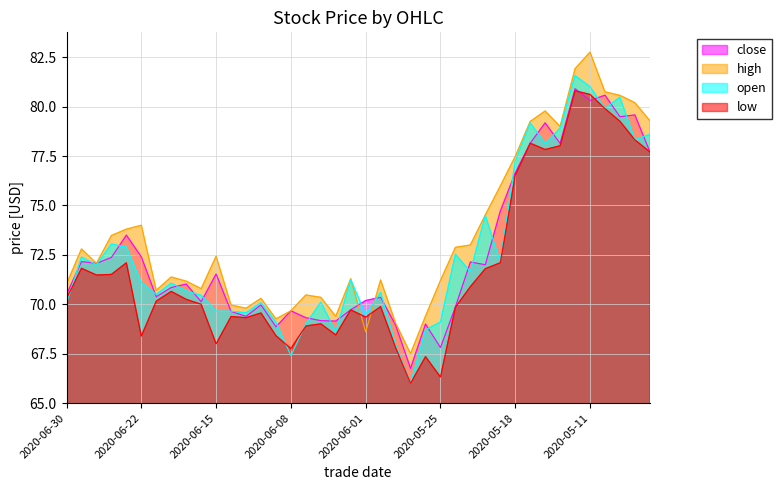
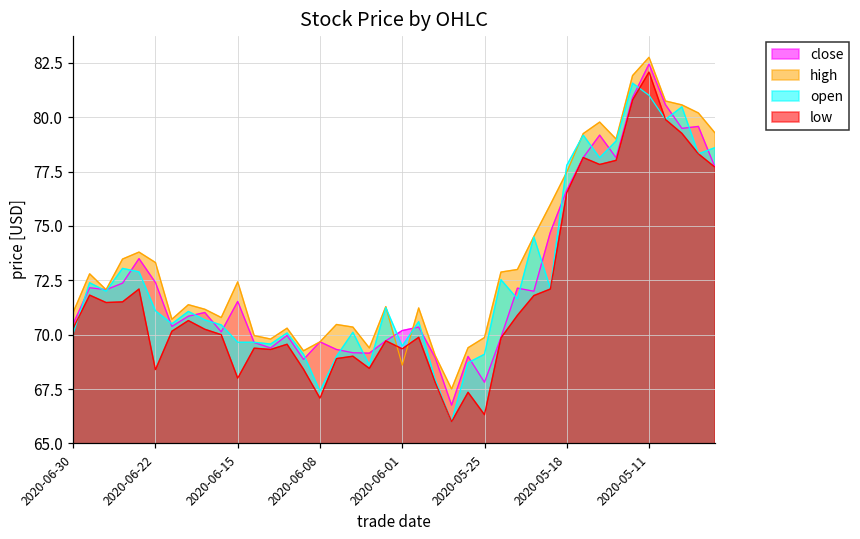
  {
    "close": {
      "2020-06-30": 70.5,
      "2020-06-22": 72.4,
      "2020-06-15": 71.5,
      "2020-06-01": 70.2,
      "2020-05-25": 67.8,
-     "2020-05-11": 80.3
+     "2020-05-11": 82.5
    },
    "high": {
      "2020-06-30": 71.0,
-     "2020-06-22": 74.0,
+     "2020-06-22": 73.3,
      "2020-06-15": 72.4,
      "2020-06-01": 68.6,
-     "2020-05-25": 71.2,
+     "2020-05-25": 69.9,
      "2020-05-18": 77.5,
      "2020-05-11": 82.8
    },
    "open": {
      "2020-06-30": 70.1,
      "2020-06-22": 71.1,
      "2020-06-15": 69.7,
      "2020-06-08": 67.4,
      "2020-06-01": 69.5,
      "2020-05-25": 69.1,
-     "2020-05-18": 77.3,
+     "2020-05-18": 77.8,
      "2020-05-11": 81.0
    },
    "low": {
      "2020-06-30": 70.3,
      "2020-06-22": 68.4,
      "2020-06-15": 68.0,
-     "2020-06-08": 67.8,
+     "2020-06-08": 67.1,
      "2020-06-01": 69.4,
      "2020-05-25": 66.3,
-     "2020-05-11": 80.6
+     "2020-05-11": 82.1
    }
  }
